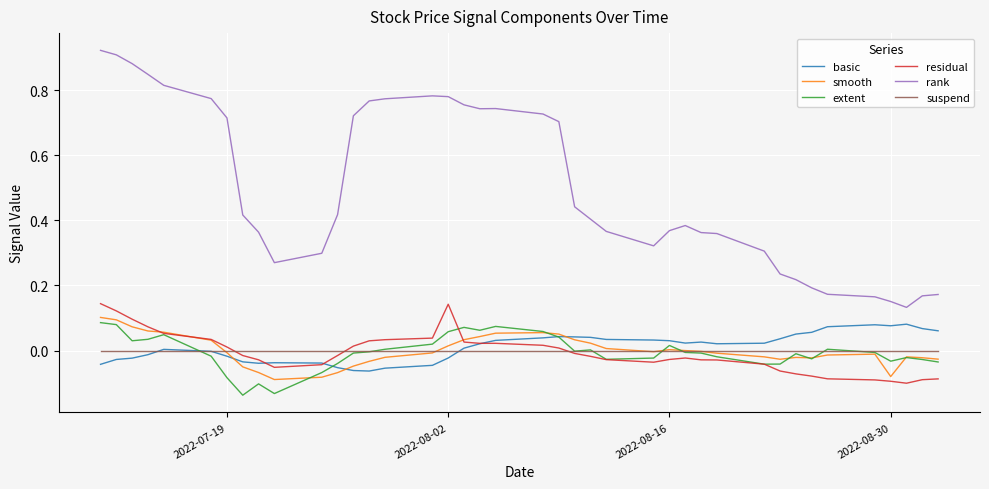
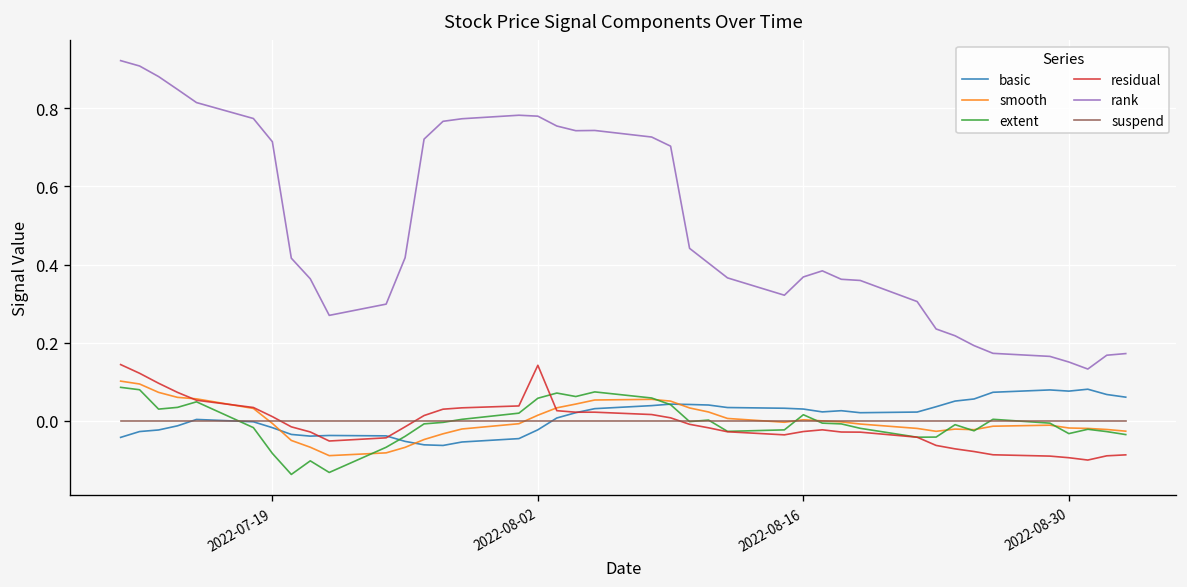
  {
    "basic": {
      "2022-07-19": -0.02,
      "2022-08-02": -0.02,
      "2022-08-16": 0.03,
      "2022-08-30": 0.08
    },
    "smooth": {
      "2022-08-02": 0.01,
-     "2022-08-30": -0.08
+     "2022-08-30": -0.02
    },
    "extent": {
      "2022-07-19": -0.08,
      "2022-08-02": 0.06,
      "2022-08-16": 0.02,
      "2022-08-30": -0.03
    },
    "residual": {
      "2022-07-19": 0.01,
      "2022-08-02": 0.14,
      "2022-08-16": -0.03,
      "2022-08-30": -0.09
    },
    "rank": {
      "2022-07-19": 0.71,
      "2022-08-02": 0.78,
      "2022-08-16": 0.37,
      "2022-08-30": 0.15
    },
    "suspend": {
      "2022-08-02": 0.00,
      "2022-08-30": 0.00
    }
  }
